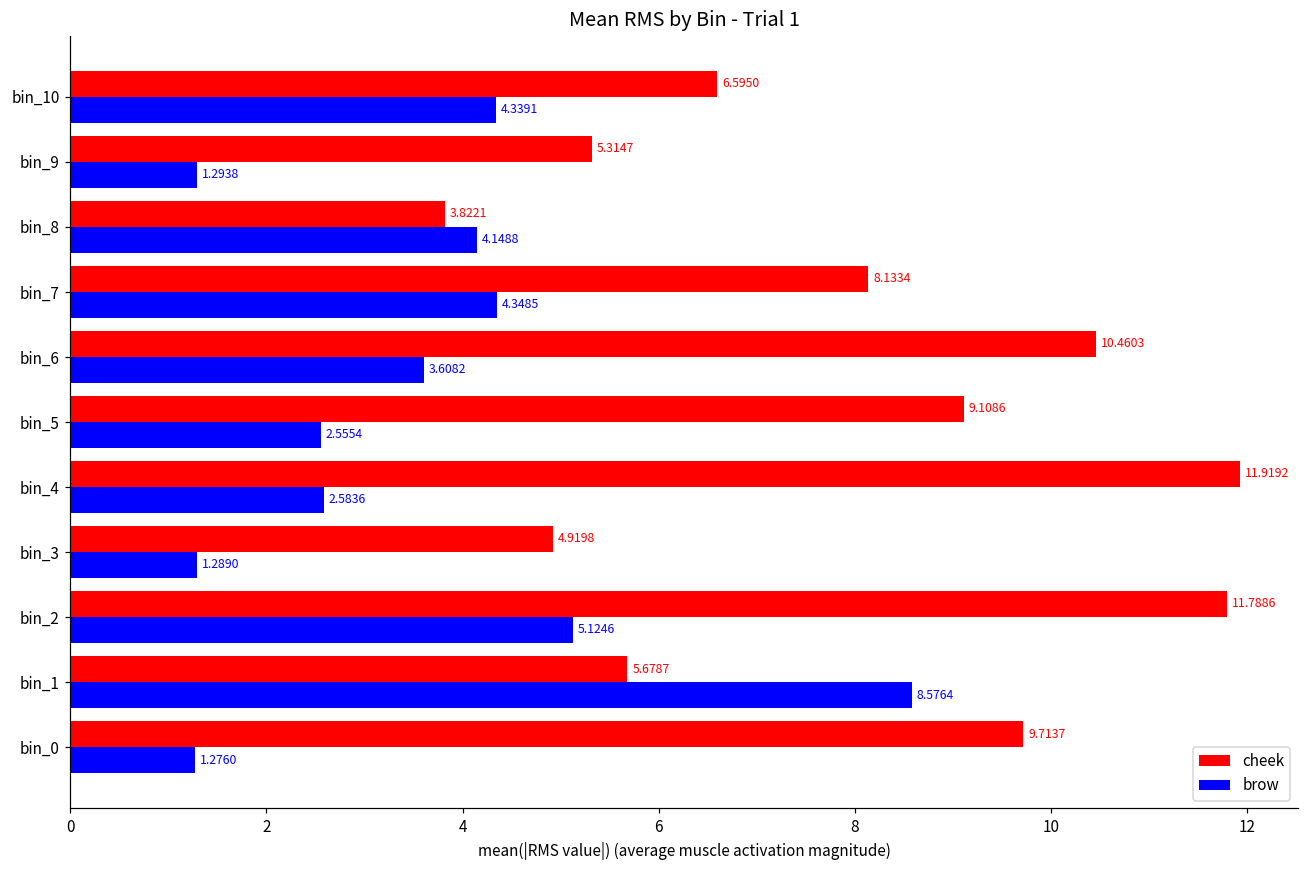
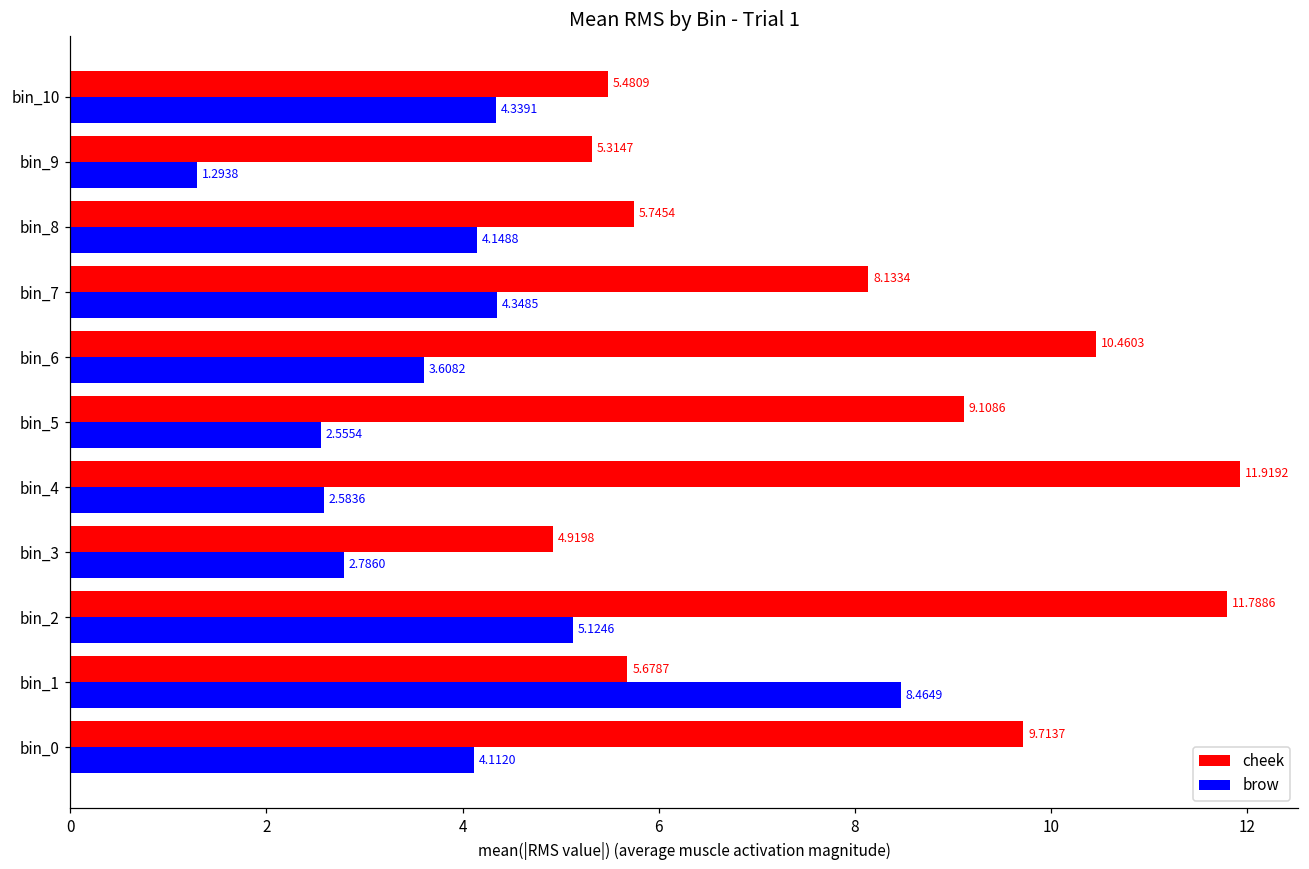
  {
    "cheek": {
-     "bin_10": 6.5950,
+     "bin_10": 5.4809,
      "bin_9": 5.3147,
-     "bin_8": 3.8221,
+     "bin_8": 5.7454,
      "bin_7": 8.1334,
      "bin_6": 10.4603,
      "bin_5": 9.1086,
      "bin_4": 11.9192,
      "bin_3": 4.9198,
      "bin_2": 11.7886,
      "bin_1": 5.6787,
      "bin_0": 9.7137
    },
    "brow": {
      "bin_10": 4.3391,
      "bin_9": 1.2938,
      "bin_8": 4.1488,
      "bin_7": 4.3485,
      "bin_6": 3.6082,
      "bin_5": 2.5554,
      "bin_4": 2.5836,
-     "bin_3": 1.2890,
+     "bin_3": 2.7860,
      "bin_2": 5.1246,
-     "bin_1": 8.5764,
-     "bin_0": 1.2760
+     "bin_1": 8.4649,
+     "bin_0": 4.1120
    }
  }
